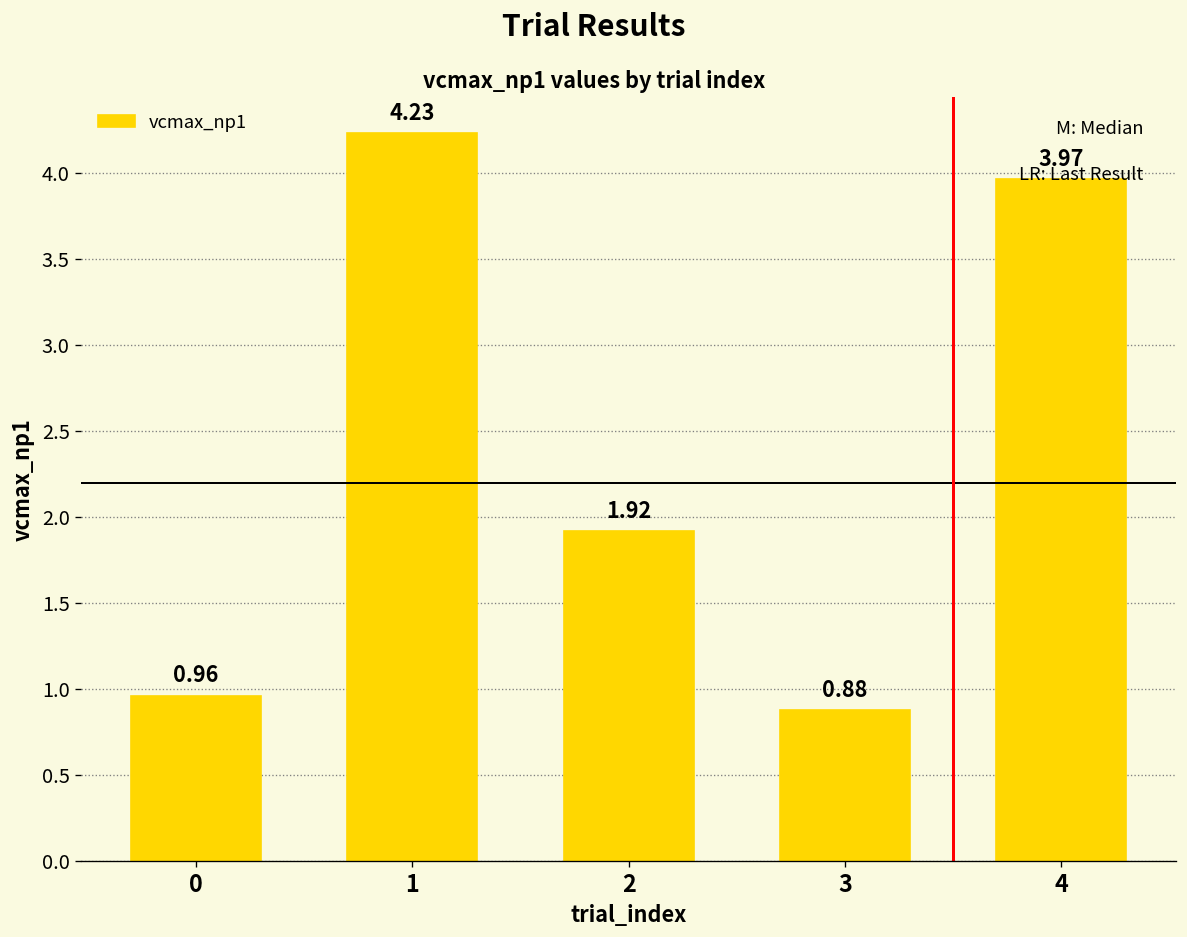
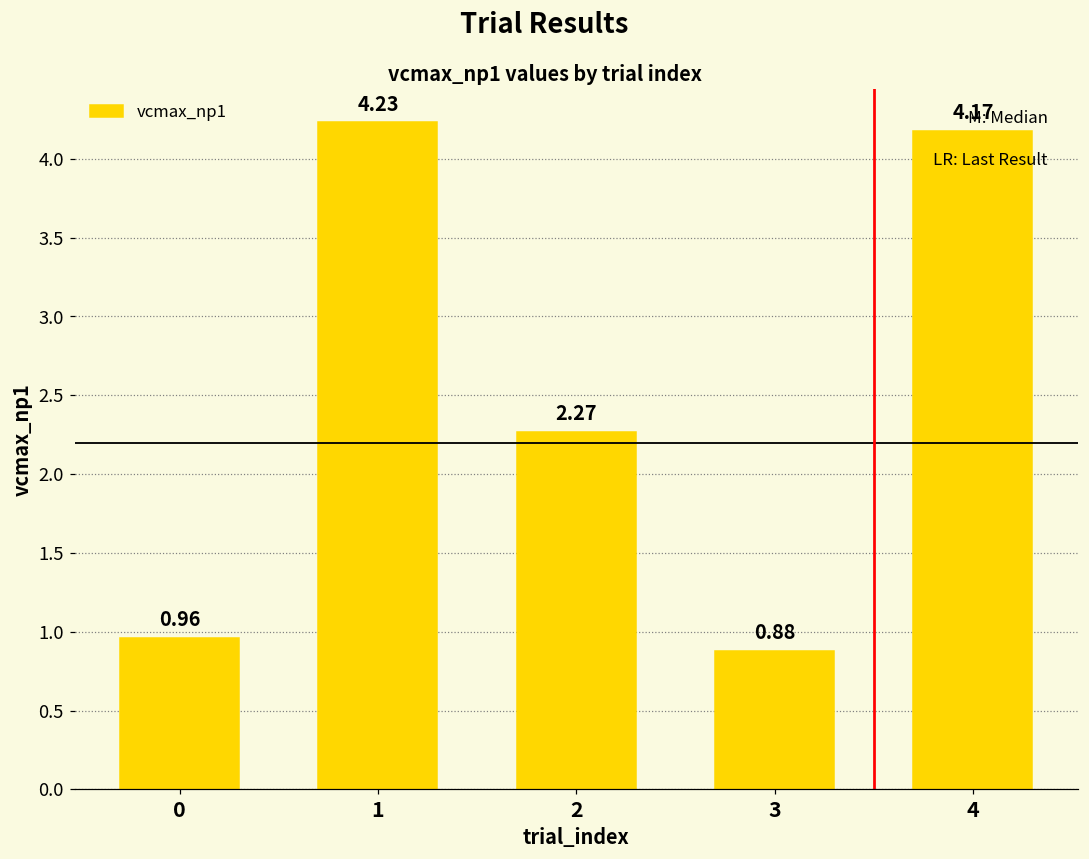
  {
    "0": 0.96,
    "1": 4.23,
-   "2": 1.92,
+   "2": 2.27,
    "3": 0.88,
-   "4": 3.97
+   "4": 4.17
  }
